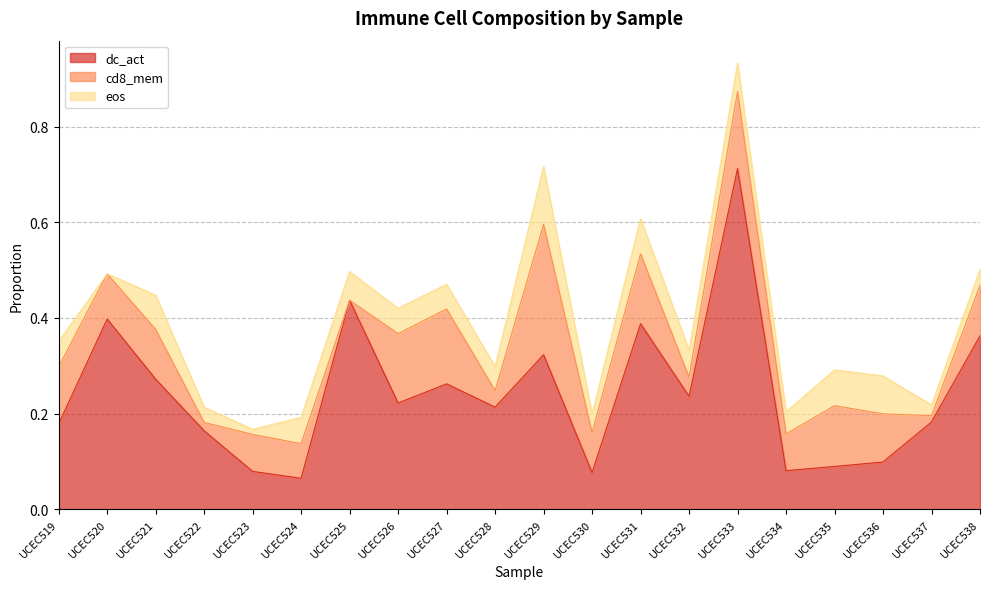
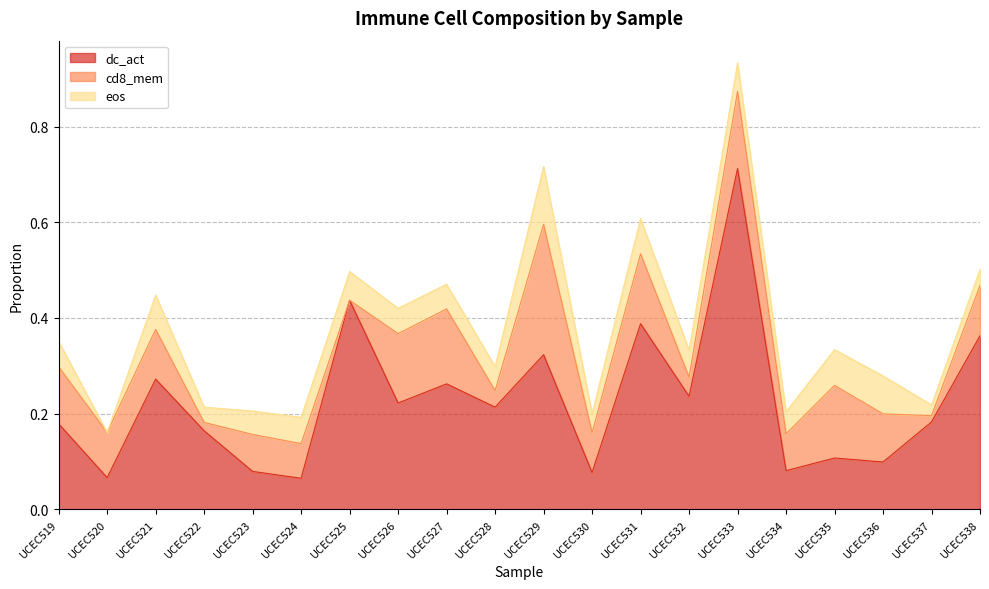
  {
    "dc_act": {
      "UCEC519": 0.18,
-     "UCEC520": 0.40,
+     "UCEC520": 0.07,
      "UCEC521": 0.27,
      "UCEC522": 0.16,
      "UCEC523": 0.08,
      "UCEC524": 0.06,
      "UCEC526": 0.22,
      "UCEC527": 0.26,
      "UCEC528": 0.21,
      "UCEC529": 0.32,
      "UCEC530": 0.08,
      "UCEC531": 0.39,
      "UCEC532": 0.24,
      "UCEC533": 0.71,
      "UCEC534": 0.08,
-     "UCEC535": 0.09,
+     "UCEC535": 0.11,
      "UCEC536": 0.10,
      "UCEC537": 0.18,
      "UCEC538": 0.36
    },
    "cd8_mem": {
      "UCEC519": 0.12,
      "UCEC521": 0.10,
      "UCEC522": 0.02,
      "UCEC523": 0.08,
      "UCEC524": 0.07,
      "UCEC526": 0.15,
      "UCEC527": 0.16,
      "UCEC528": 0.03,
      "UCEC529": 0.27,
      "UCEC530": 0.08,
      "UCEC531": 0.15,
      "UCEC532": 0.04,
      "UCEC533": 0.16,
      "UCEC534": 0.08,
-     "UCEC535": 0.13,
+     "UCEC535": 0.15,
      "UCEC536": 0.10,
      "UCEC537": 0.01,
      "UCEC538": 0.11
    },
    "eos": {
      "UCEC519": 0.05,
      "UCEC521": 0.07,
      "UCEC522": 0.03,
-     "UCEC523": 0.01,
+     "UCEC523": 0.05,
      "UCEC524": 0.05,
      "UCEC525": 0.06,
      "UCEC526": 0.05,
      "UCEC527": 0.05,
      "UCEC528": 0.05,
      "UCEC529": 0.12,
      "UCEC530": 0.04,
      "UCEC531": 0.07,
      "UCEC532": 0.06,
      "UCEC533": 0.06,
      "UCEC534": 0.05,
      "UCEC535": 0.07,
      "UCEC536": 0.08,
      "UCEC537": 0.02,
      "UCEC538": 0.03
    }
  }
